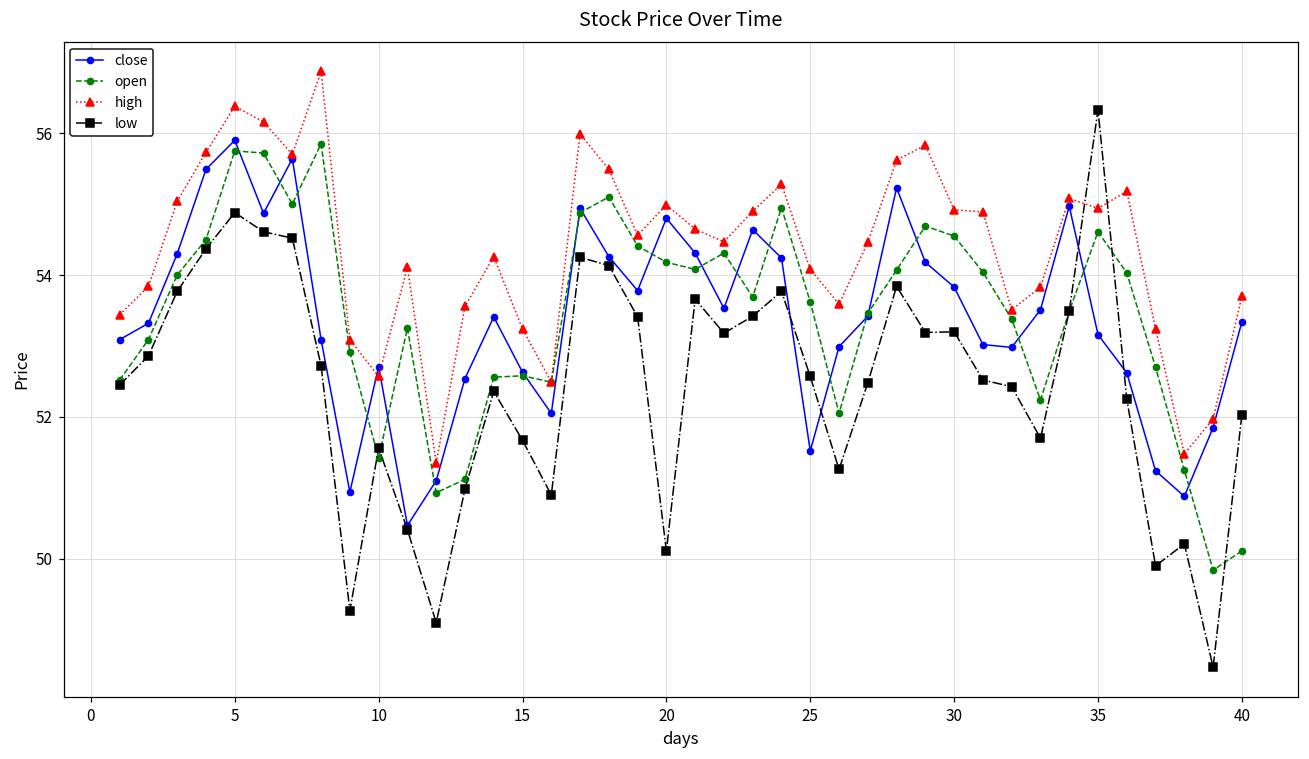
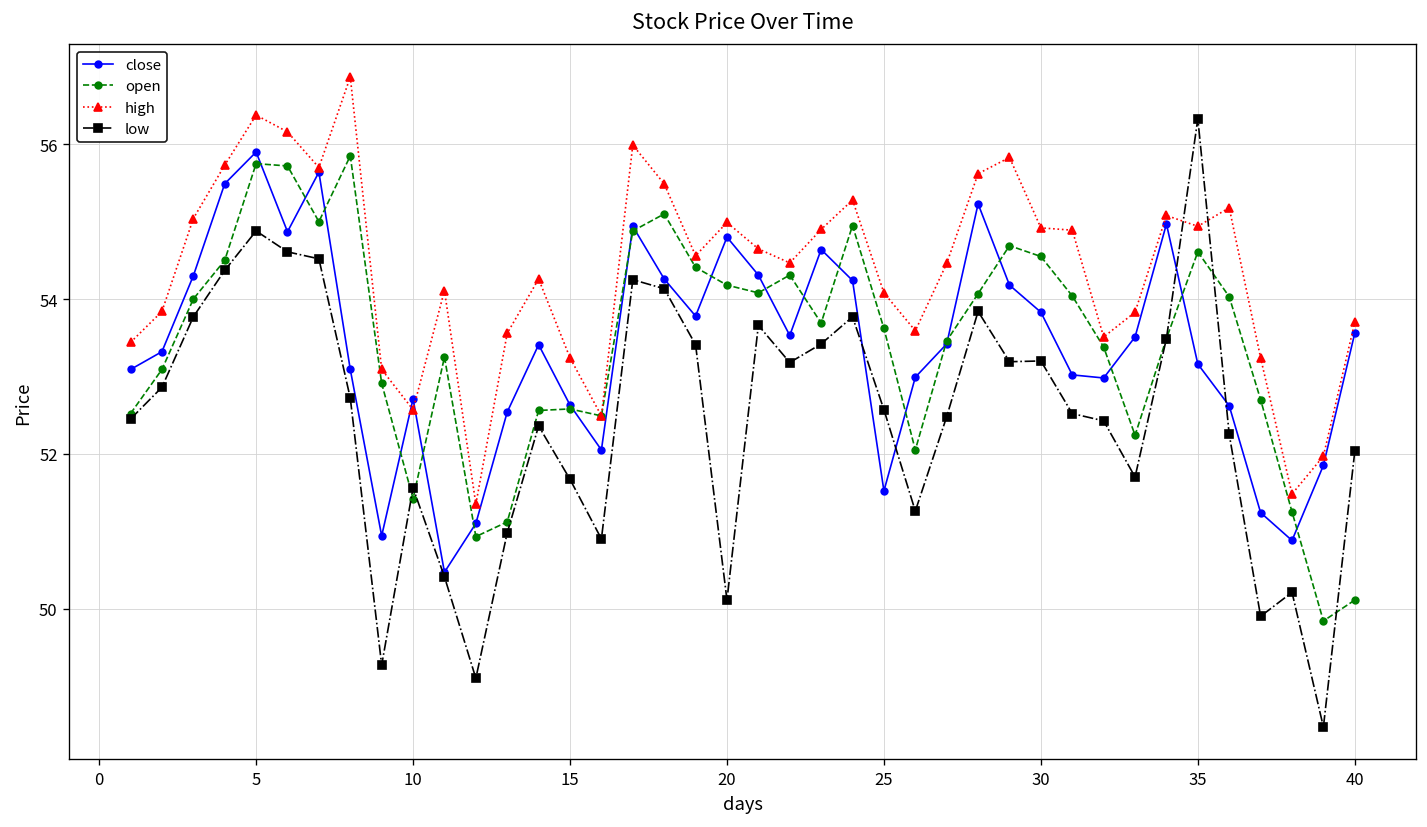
  {
    "close": {
      "5": 55.9,
      "10": 52.7,
      "15": 52.6,
      "20": 54.8,
      "25": 51.5,
      "30": 53.8,
      "35": 53.2,
-     "40": 53.3
+     "40": 53.6
    },
    "open": {
      "5": 55.8,
      "10": 51.4,
      "15": 52.6,
      "20": 54.2,
      "25": 53.6,
      "30": 54.6,
      "35": 54.6,
      "40": 50.1
    },
    "high": {
      "5": 56.4,
      "10": 52.6,
      "15": 53.2,
      "20": 55.0,
      "25": 54.1,
      "30": 54.9,
      "35": 54.9,
      "40": 53.7
    },
    "low": {
      "5": 54.9,
      "10": 51.6,
      "15": 51.7,
      "20": 50.1,
      "25": 52.6,
      "30": 53.2,
      "35": 56.3,
      "40": 52.0
    }
  }
